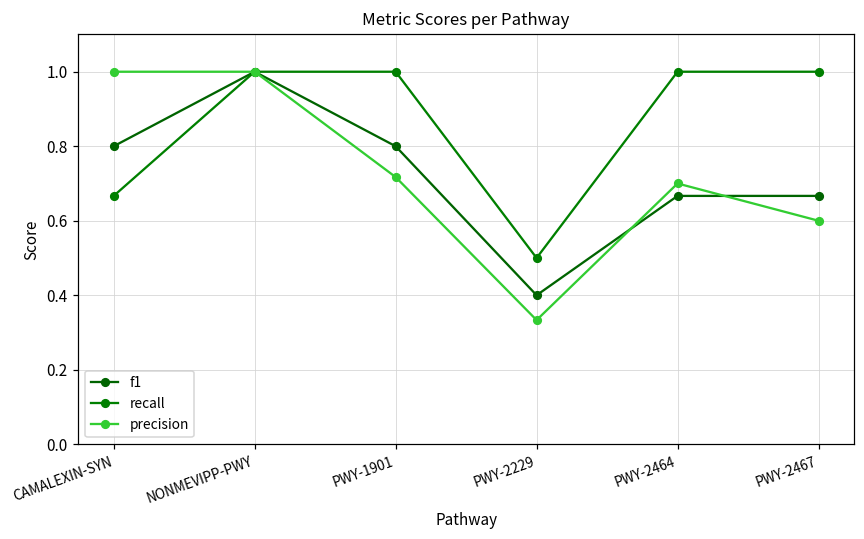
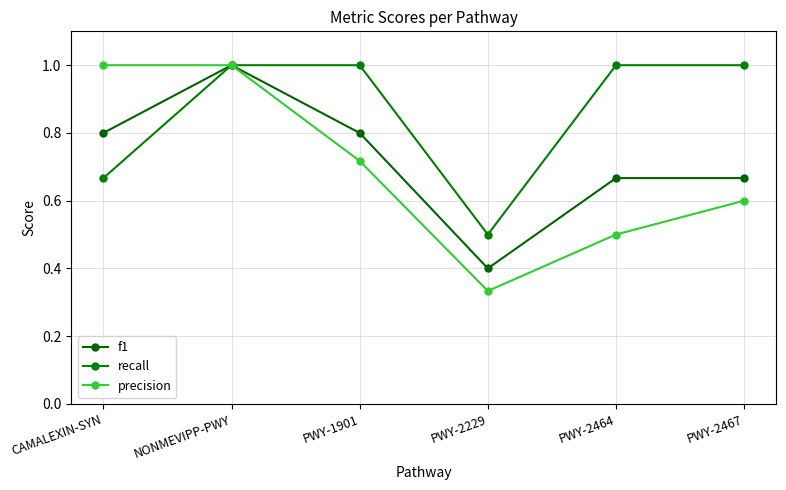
  {
    "precision": {
      "CAMALEXIN-SYN": 1.0,
      "PWY-1901": 0.72,
      "PWY-2229": 0.33,
-     "PWY-2464": 0.7,
+     "PWY-2464": 0.5,
      "PWY-2467": 0.6
    }
  }
